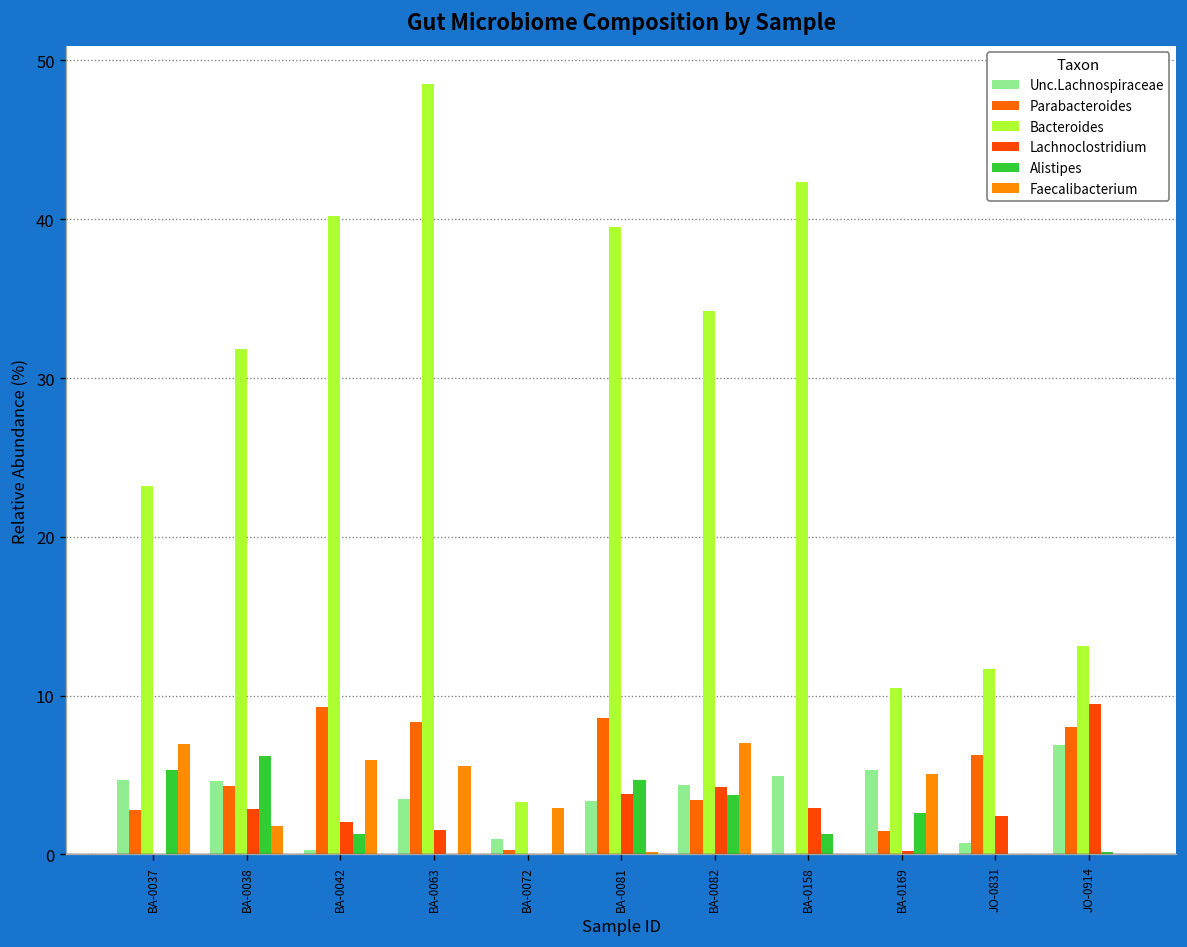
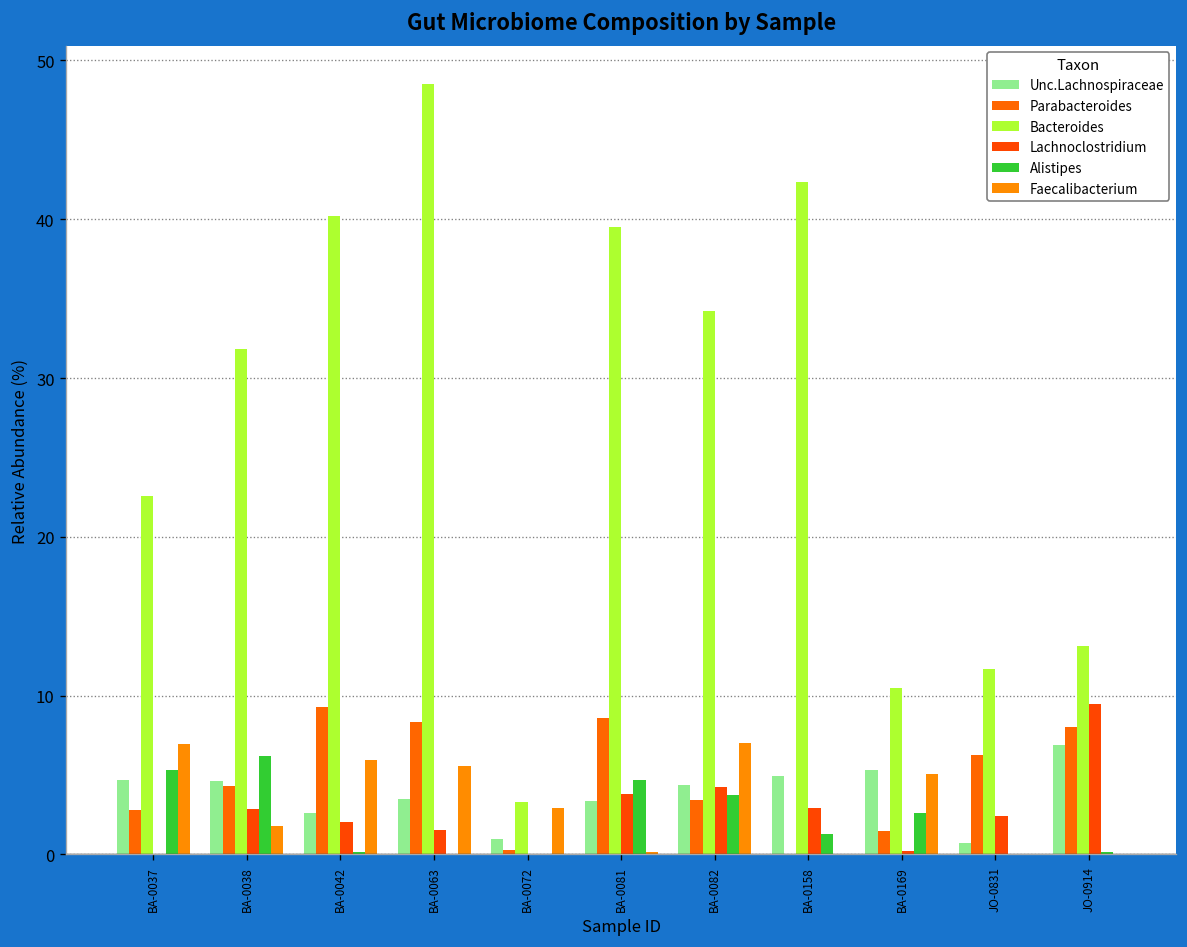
  {
    "Unc.Lachnospiraceae": {
      "BA-0037": 4.7,
      "BA-0038": 4.6,
-     "BA-0042": 0.3,
+     "BA-0042": 2.6,
      "BA-0063": 3.5,
      "BA-0072": 1.0,
      "BA-0081": 3.3,
      "BA-0082": 4.4,
      "BA-0158": 5.0,
      "BA-0169": 5.3,
      "JO-0831": 0.7,
      "JO-0914": 6.9
    },
    "Bacteroides": {
-     "BA-0037": 23.2,
+     "BA-0037": 22.5,
      "BA-0038": 31.8,
      "BA-0042": 40.2,
      "BA-0063": 48.5,
      "BA-0072": 3.3,
      "BA-0081": 39.5,
      "BA-0082": 34.2,
      "BA-0158": 42.3,
      "BA-0169": 10.5,
      "JO-0831": 11.7,
      "JO-0914": 13.1
    },
    "Alistipes": {
      "BA-0037": 5.3,
      "BA-0038": 6.2,
-     "BA-0042": 1.3,
+     "BA-0042": 0.2,
      "BA-0063": 0.0,
      "BA-0072": 0.0,
      "BA-0081": 4.7,
      "BA-0082": 3.7,
      "BA-0158": 1.3,
      "BA-0169": 2.6,
      "JO-0831": 0.0
    }
  }
